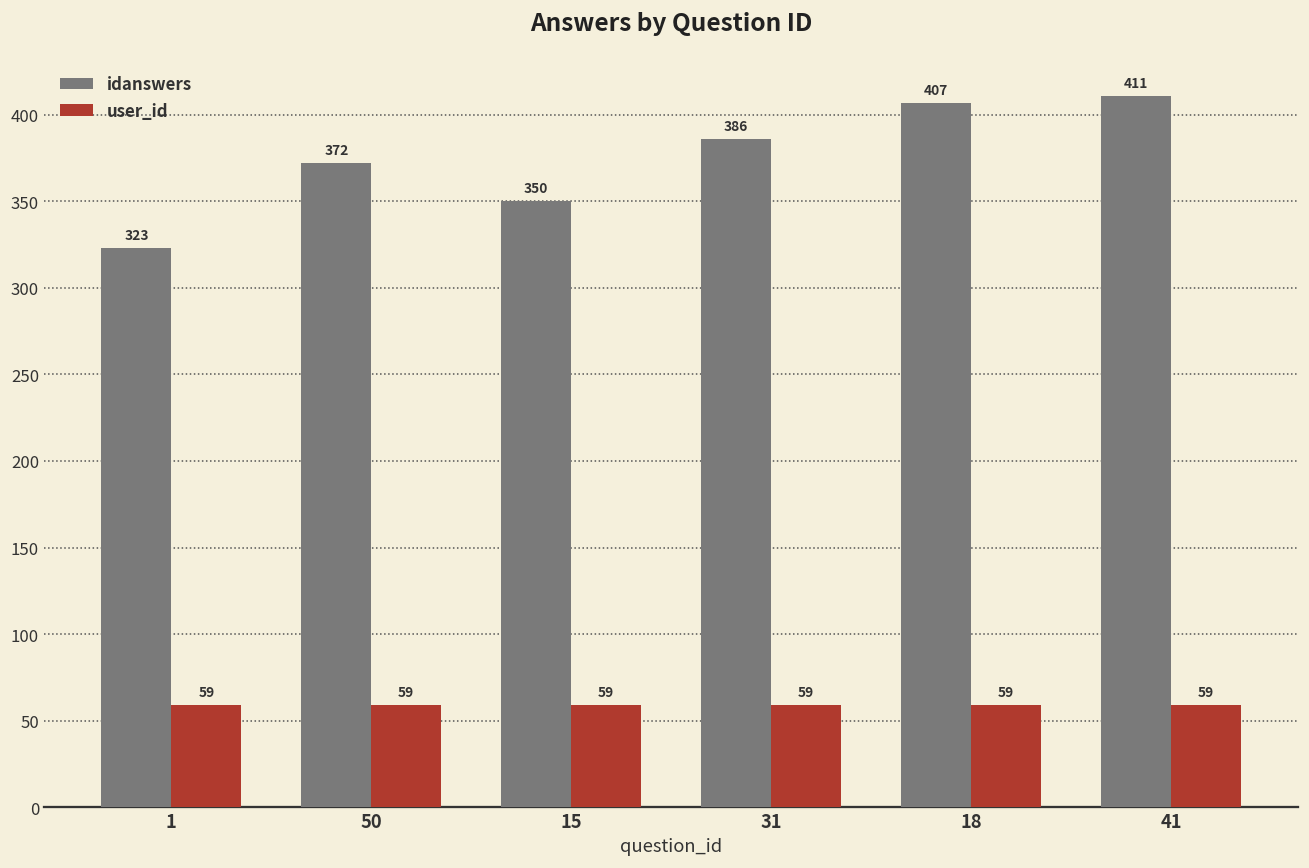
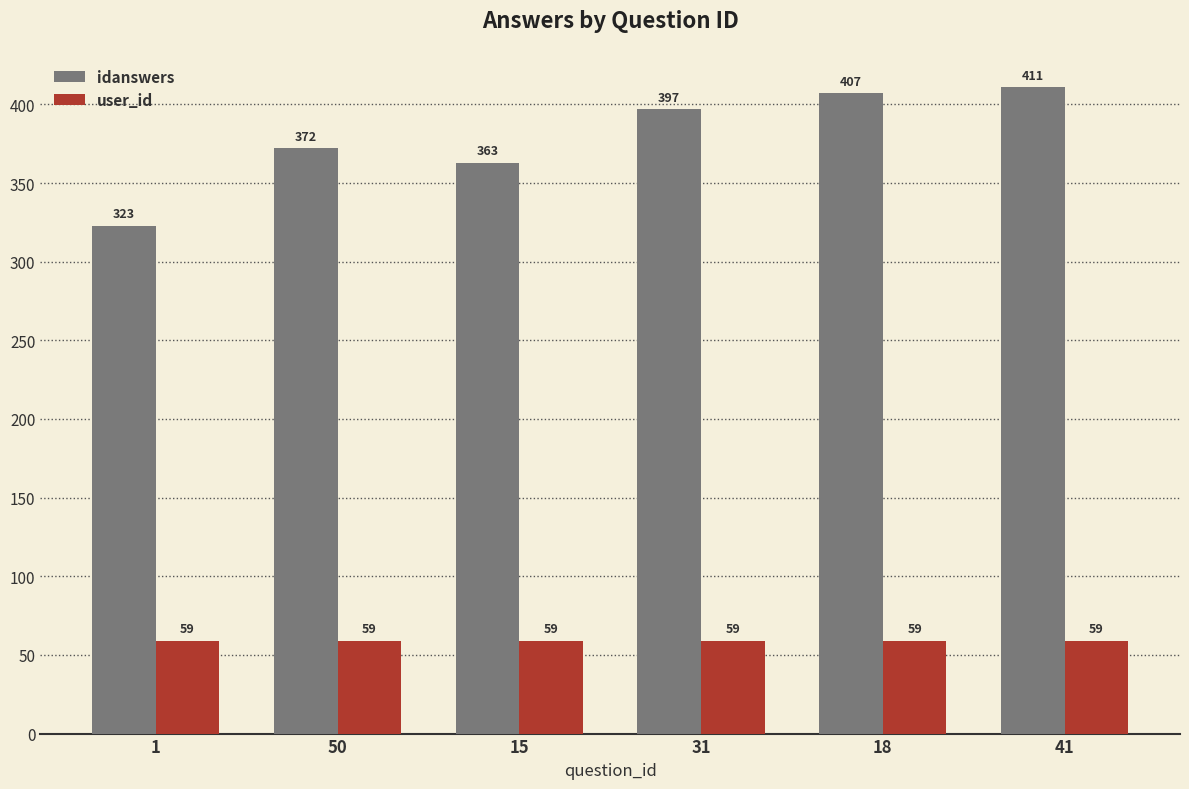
  {
    "idanswers": {
      "1": 323,
      "50": 372,
-     "15": 350,
-     "31": 386,
+     "15": 363,
+     "31": 397,
      "18": 407,
      "41": 411
    },
    "user_id": {
      "1": 59,
      "50": 59,
      "15": 59,
      "31": 59,
      "18": 59,
      "41": 59
    }
  }
